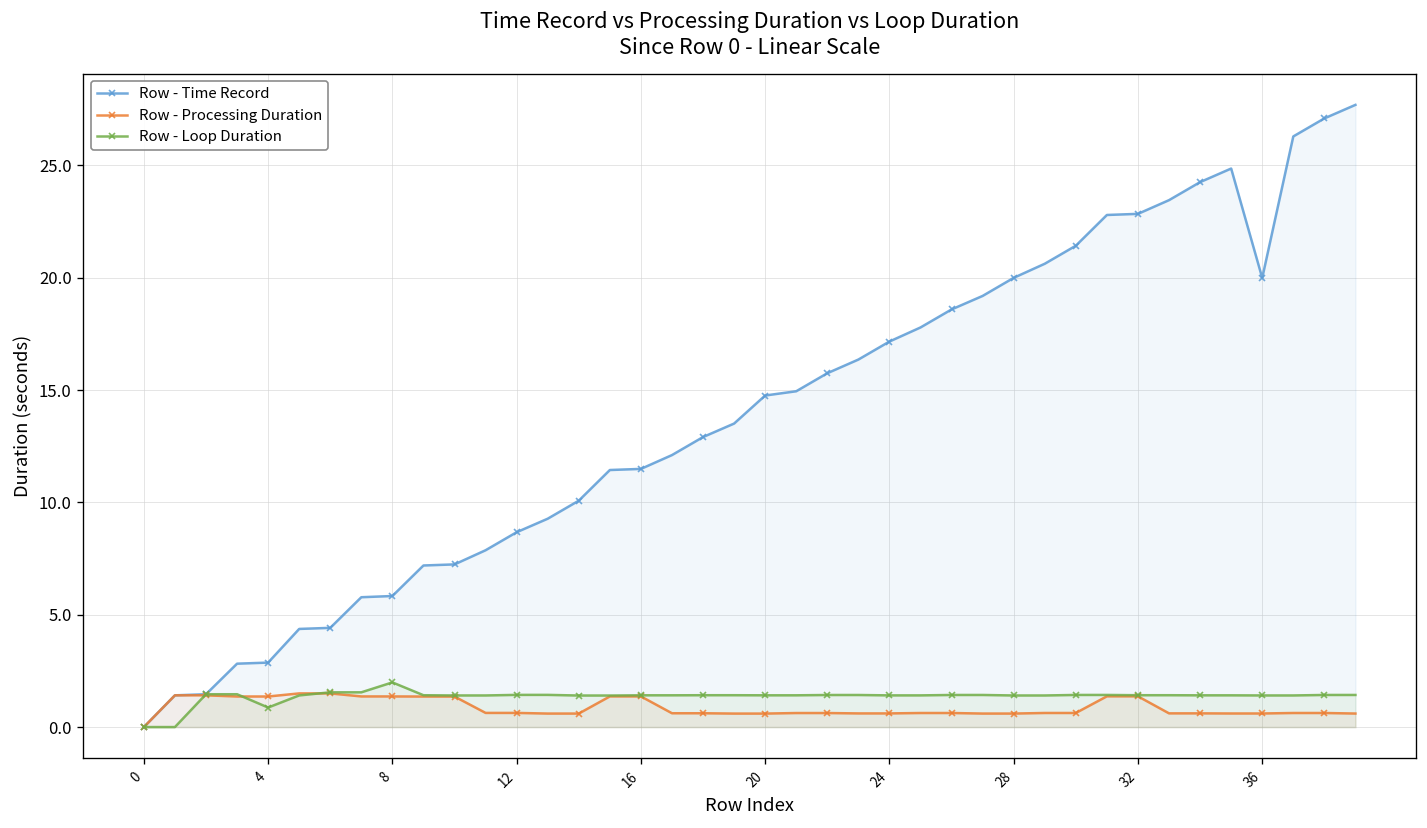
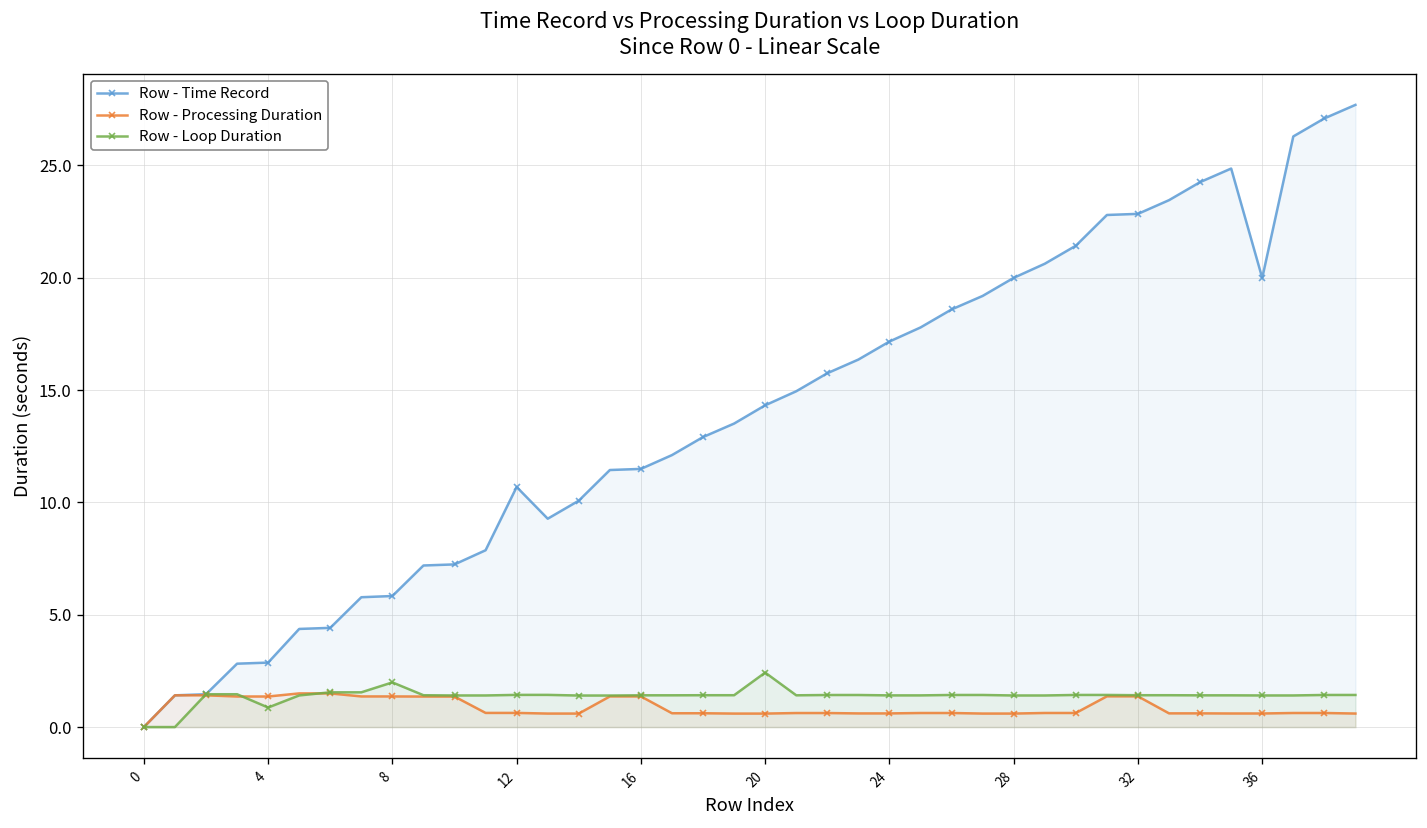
  {
    "Row - Time Record": {
      "4": 2.9,
      "8": 5.8,
-     "12": 8.7,
+     "12": 10.7,
      "16": 11.5,
-     "20": 14.8,
+     "20": 14.3,
      "24": 17.2,
      "28": 20.0,
      "32": 22.8,
      "36": 20.0
    },
    "Row - Processing Duration": {
      "4": 1.4,
      "8": 1.4,
      "12": 0.6,
      "20": 0.6,
      "24": 0.6,
      "28": 0.6,
      "36": 0.6
    },
    "Row - Loop Duration": {
      "4": 0.9,
      "8": 2.0,
      "12": 1.4,
-     "20": 1.4,
+     "20": 2.4,
      "24": 1.4,
      "28": 1.4,
      "36": 1.4
    }
  }
